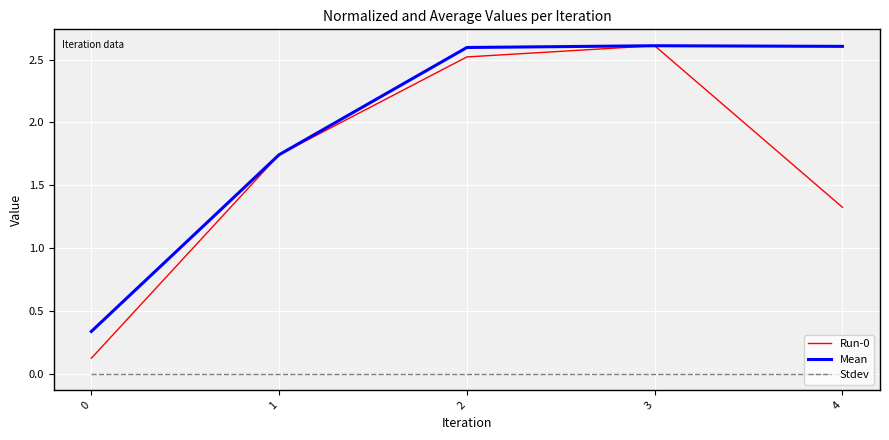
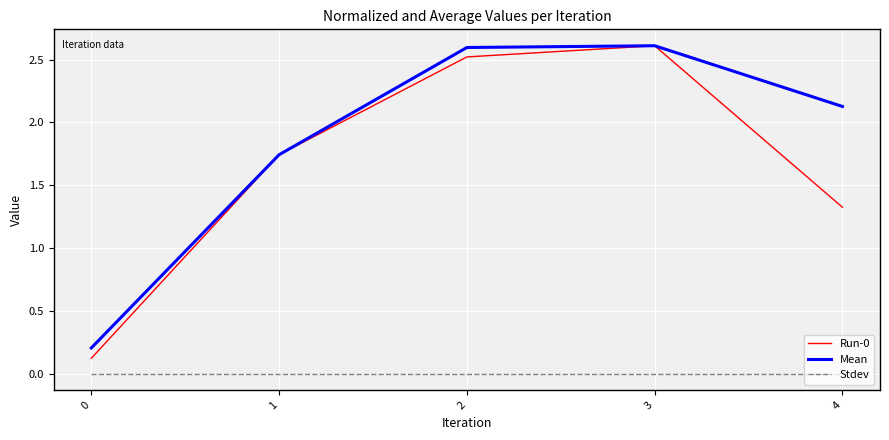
  {
    "Run-0": {
      "0": 0.12,
      "2": 2.52,
      "4": 1.33
    },
    "Mean": {
-     "0": 0.34,
+     "0": 0.21,
      "2": 2.60,
-     "4": 2.61
+     "4": 2.13
    },
    "Stdev": {
      "0": 0.00,
      "1": 0.00,
      "2": 0.00,
      "3": 0.00
    }
  }
